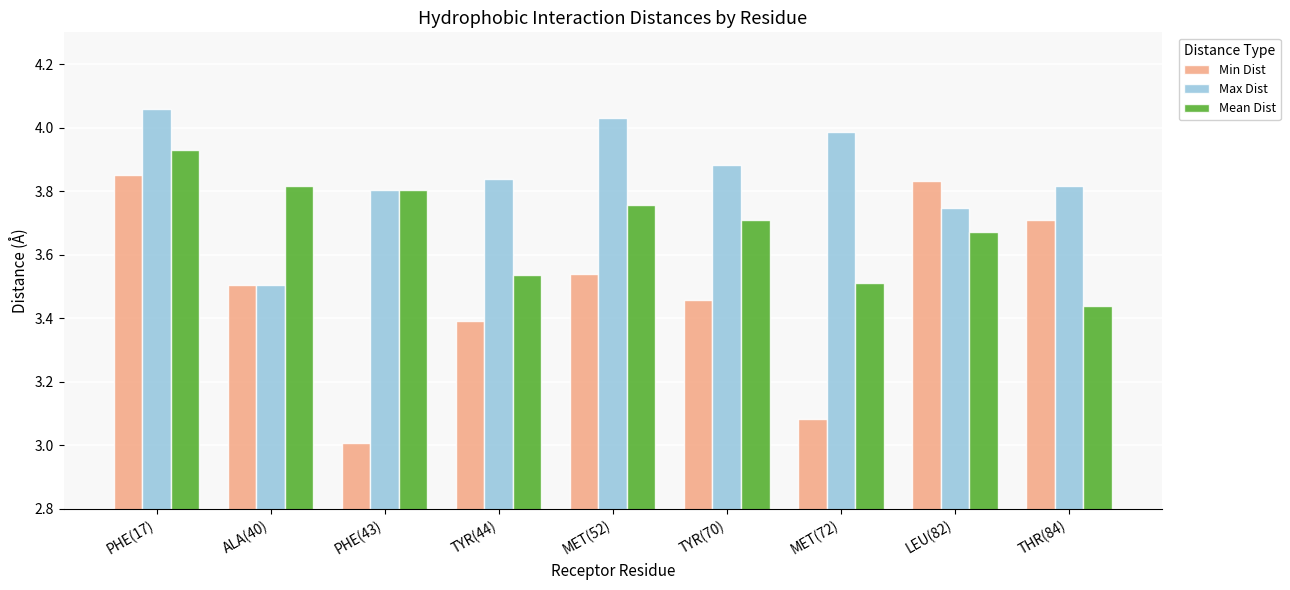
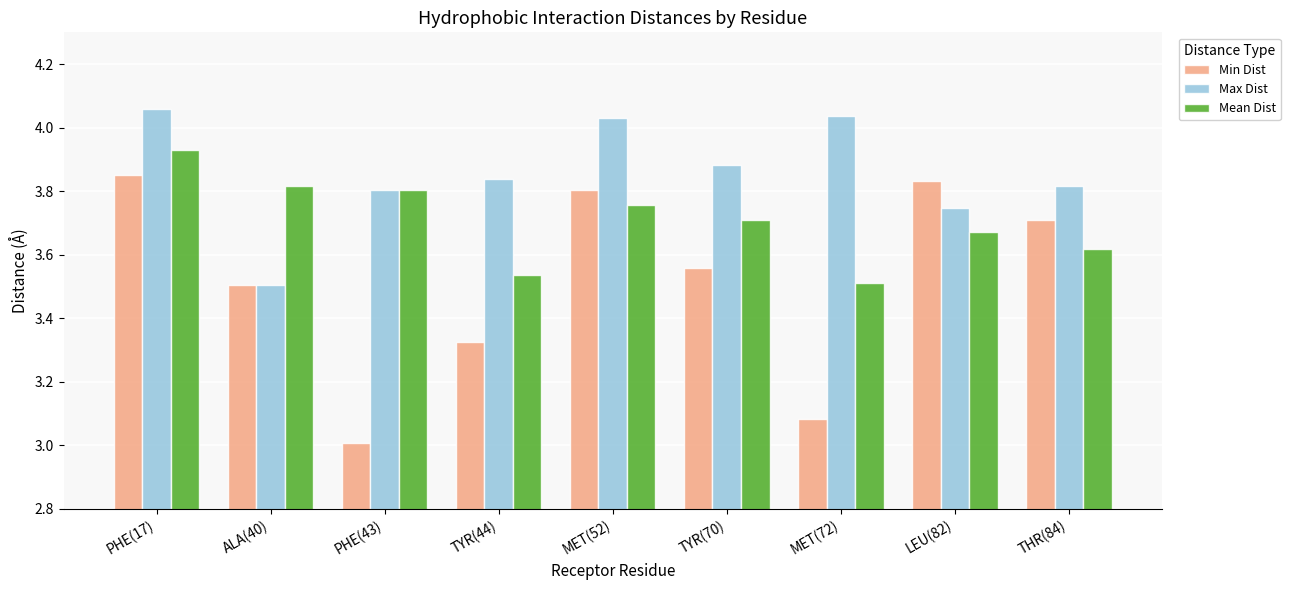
  {
    "Min Dist": {
      "PHE(17)": 3.85,
      "ALA(40)": 3.51,
      "PHE(43)": 3.01,
-     "TYR(44)": 3.39,
-     "MET(52)": 3.54,
-     "TYR(70)": 3.46,
+     "TYR(44)": 3.33,
+     "MET(52)": 3.80,
+     "TYR(70)": 3.56,
      "MET(72)": 3.08,
      "LEU(82)": 3.83,
      "THR(84)": 3.71
    },
    "Max Dist": {
      "PHE(17)": 4.06,
      "ALA(40)": 3.51,
      "PHE(43)": 3.80,
      "TYR(44)": 3.84,
      "MET(52)": 4.03,
      "TYR(70)": 3.88,
-     "MET(72)": 3.99,
+     "MET(72)": 4.04,
      "LEU(82)": 3.75,
      "THR(84)": 3.82
    },
    "Mean Dist": {
      "PHE(17)": 3.93,
      "ALA(40)": 3.82,
      "PHE(43)": 3.80,
      "TYR(44)": 3.54,
      "MET(52)": 3.76,
      "TYR(70)": 3.71,
      "MET(72)": 3.51,
      "LEU(82)": 3.67,
-     "THR(84)": 3.44
+     "THR(84)": 3.62
    }
  }
